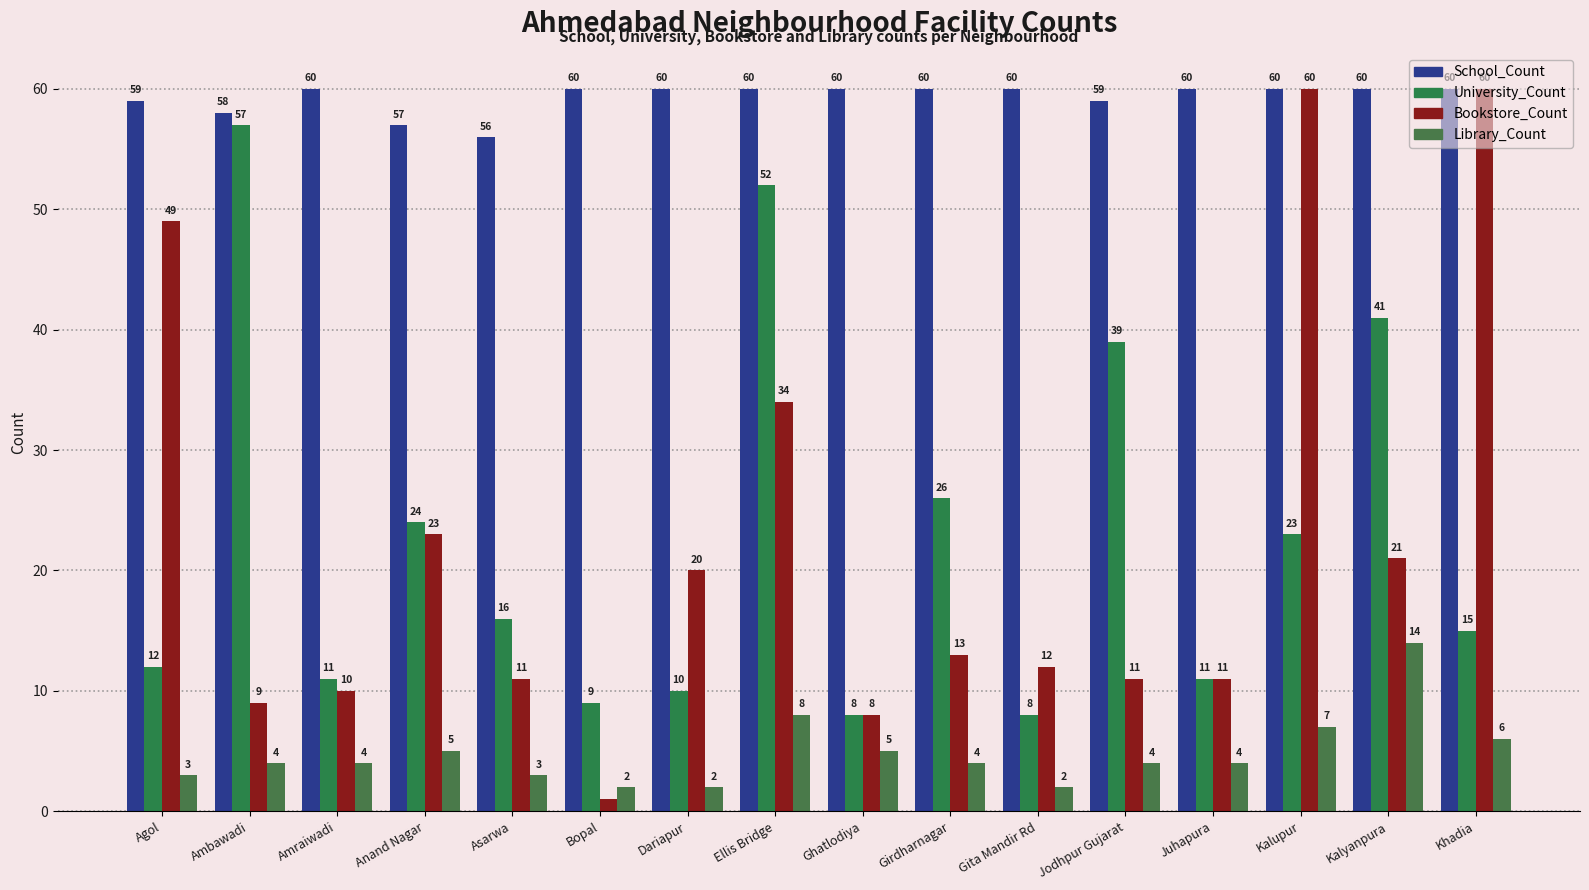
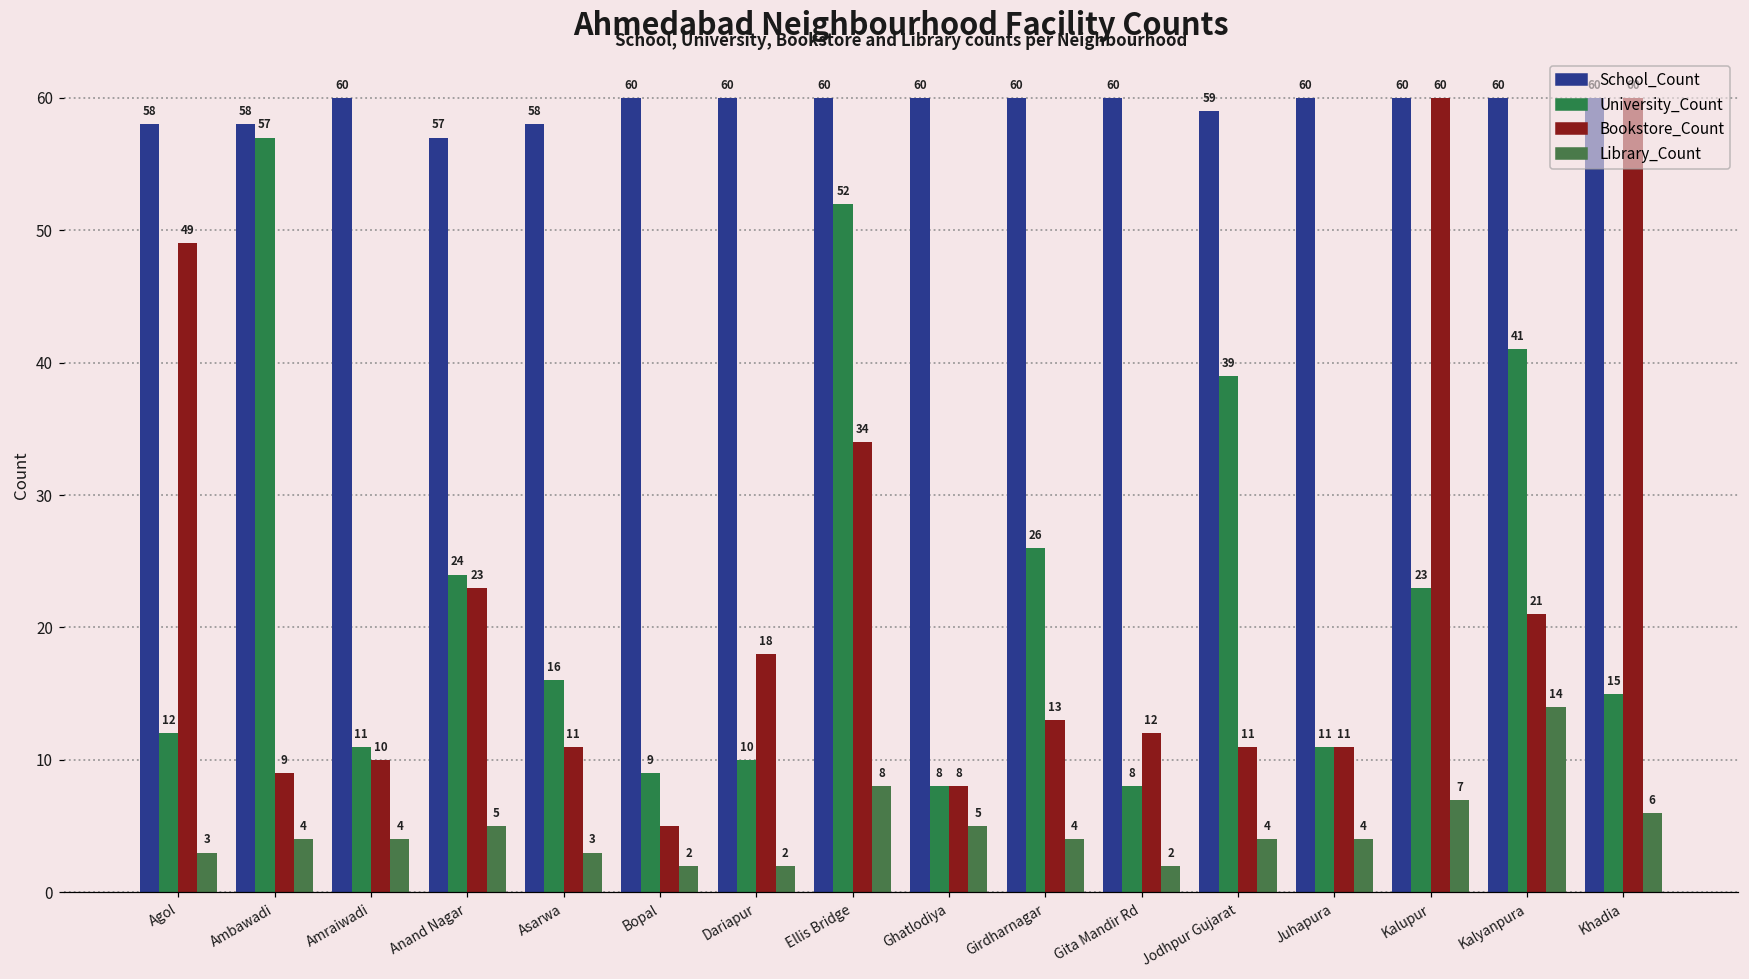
  {
    "School_Count": {
-     "Agol": 59,
+     "Agol": 58,
      "Ambawadi": 58,
      "Amraiwadi": 60,
      "Anand Nagar": 57,
-     "Asarwa": 56,
+     "Asarwa": 58,
      "Bopal": 60,
      "Dariapur": 60,
      "Ellis Bridge": 60,
      "Ghatlodiya": 60,
      "Girdharnagar": 60,
      "Gita Mandir Rd": 60,
      "Jodhpur Gujarat": 59,
      "Juhapura": 60,
      "Kalupur": 60,
      "Kalyanpura": 60
    },
    "Bookstore_Count": {
      "Agol": 49,
      "Ambawadi": 9,
      "Amraiwadi": 10,
      "Anand Nagar": 23,
      "Asarwa": 11,
-     "Bopal": 1,
-     "Dariapur": 20,
+     "Bopal": 5,
+     "Dariapur": 18,
      "Ellis Bridge": 34,
      "Ghatlodiya": 8,
      "Girdharnagar": 13,
      "Gita Mandir Rd": 12,
      "Jodhpur Gujarat": 11,
      "Juhapura": 11,
      "Kalupur": 60,
      "Kalyanpura": 21
    }
  }
